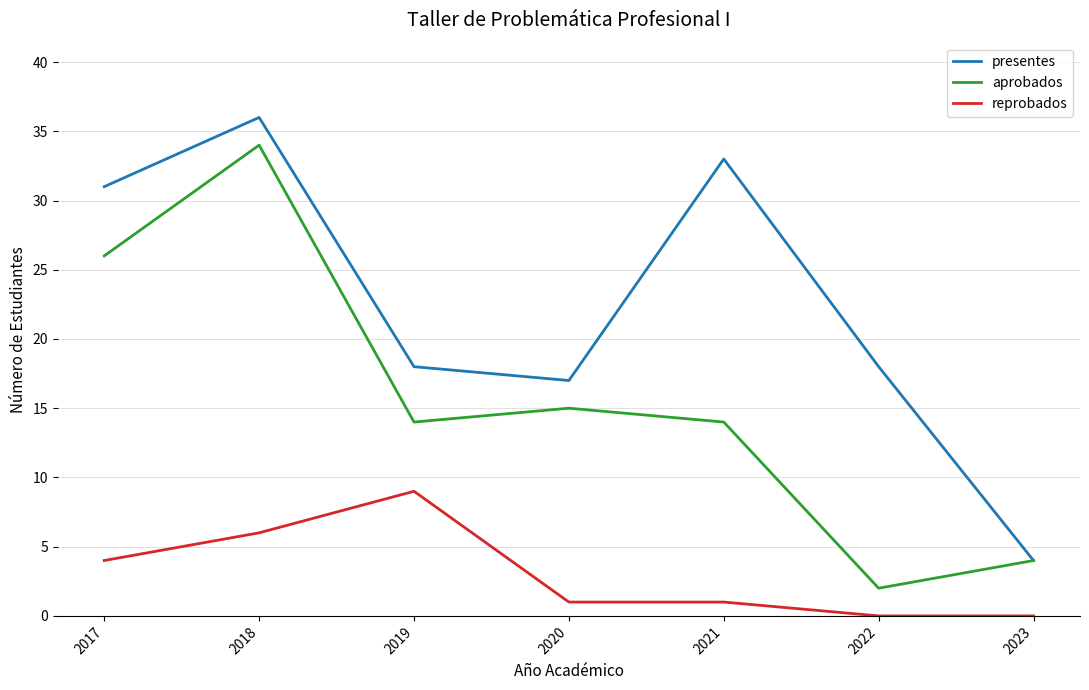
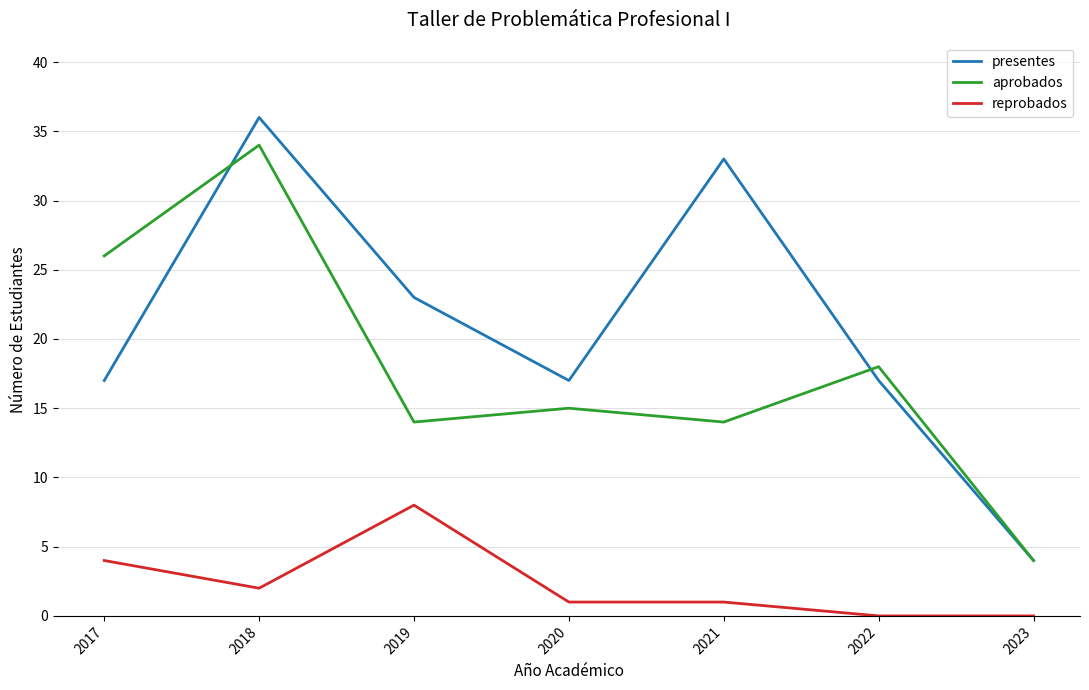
  {
    "presentes": {
-     "2017": 31,
+     "2017": 17,
      "2018": 36,
-     "2019": 18,
+     "2019": 23,
      "2020": 17,
      "2021": 33,
-     "2022": 18
+     "2022": 17
    },
    "aprobados": {
      "2017": 26,
      "2018": 34,
      "2019": 14,
      "2020": 15,
      "2021": 14,
-     "2022": 2
+     "2022": 18
    },
    "reprobados": {
      "2017": 4,
-     "2018": 6,
-     "2019": 9,
+     "2018": 2,
+     "2019": 8,
      "2020": 1,
      "2021": 1,
      "2022": 0,
      "2023": 0
    }
  }
